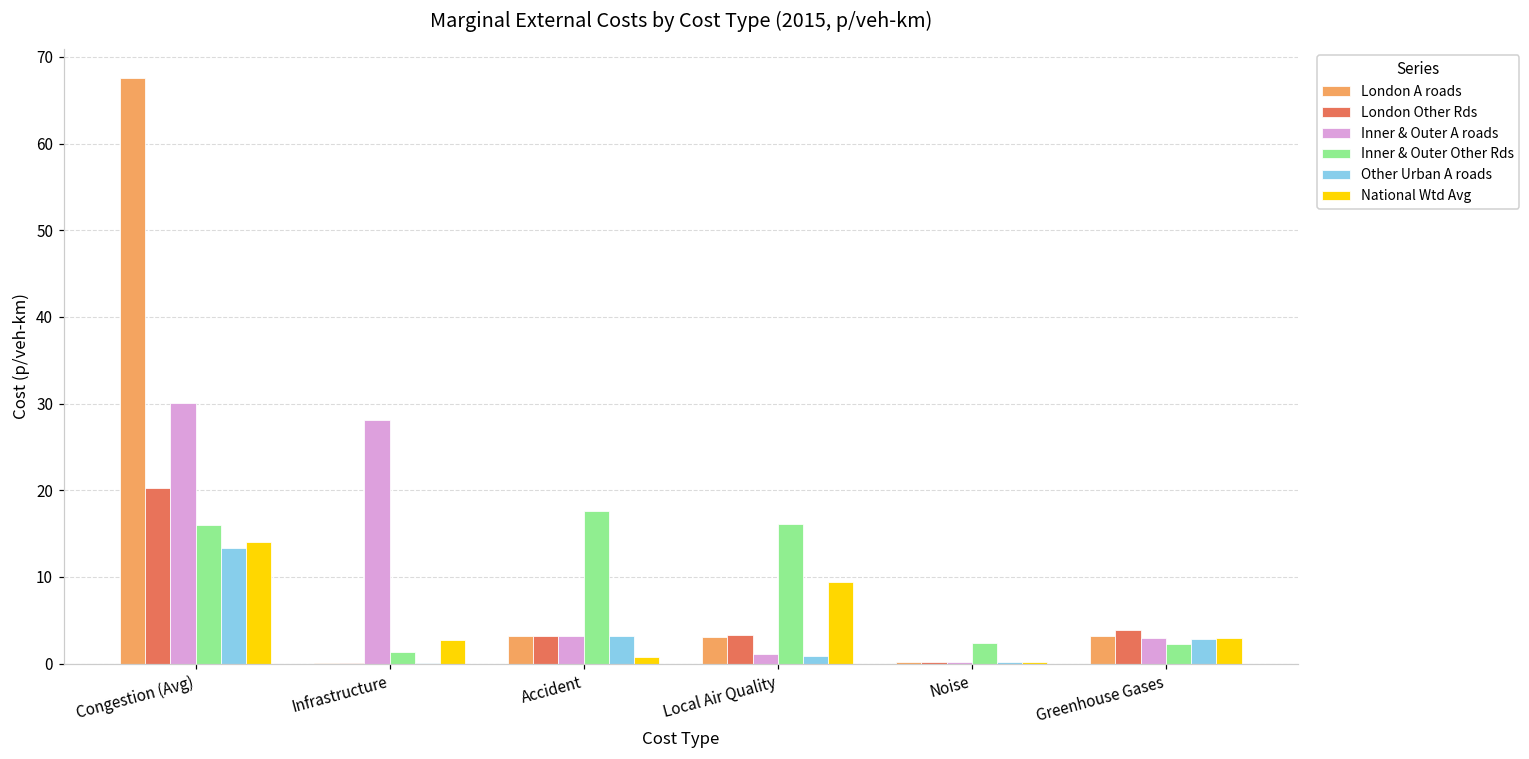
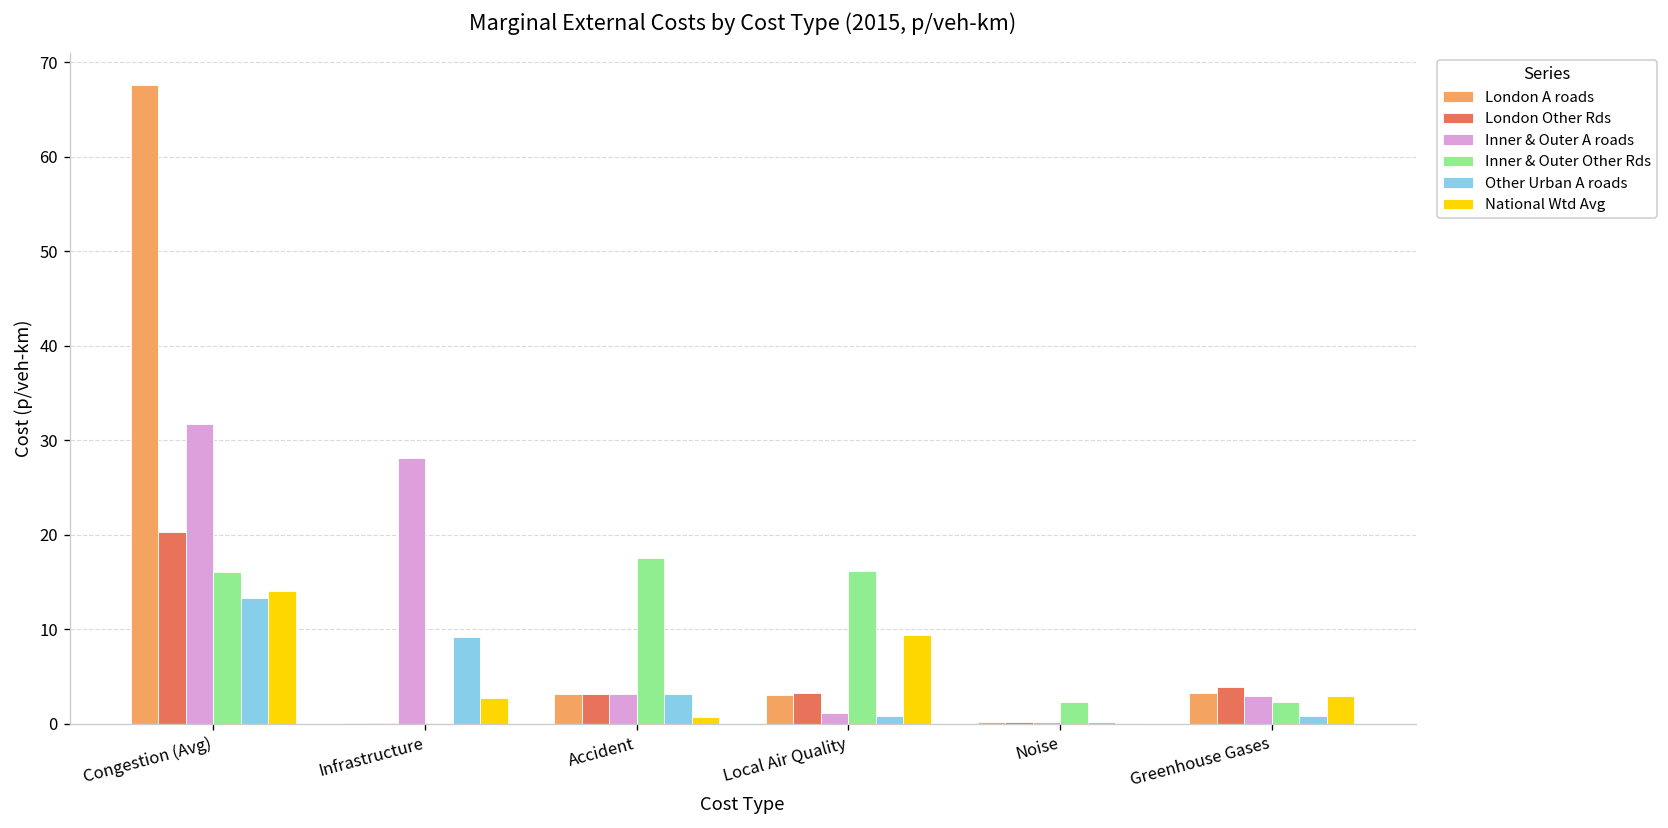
  {
    "Inner & Outer A roads": {
-     "Congestion (Avg)": 30,
+     "Congestion (Avg)": 32,
      "Infrastructure": 28,
      "Accident": 3,
      "Local Air Quality": 1,
      "Greenhouse Gases": 3
    },
    "Inner & Outer Other Rds": {
      "Congestion (Avg)": 16,
-     "Infrastructure": 1,
+     "Infrastructure": 0,
      "Accident": 18,
      "Local Air Quality": 16,
      "Noise": 2,
      "Greenhouse Gases": 2
    },
    "Other Urban A roads": {
      "Congestion (Avg)": 13,
-     "Infrastructure": 0,
+     "Infrastructure": 9,
      "Accident": 3,
      "Local Air Quality": 1,
-     "Greenhouse Gases": 3
+     "Greenhouse Gases": 1
    },
    "National Wtd Avg": {
      "Congestion (Avg)": 14,
      "Infrastructure": 3,
      "Accident": 1,
      "Local Air Quality": 9,
      "Greenhouse Gases": 3
    }
  }
